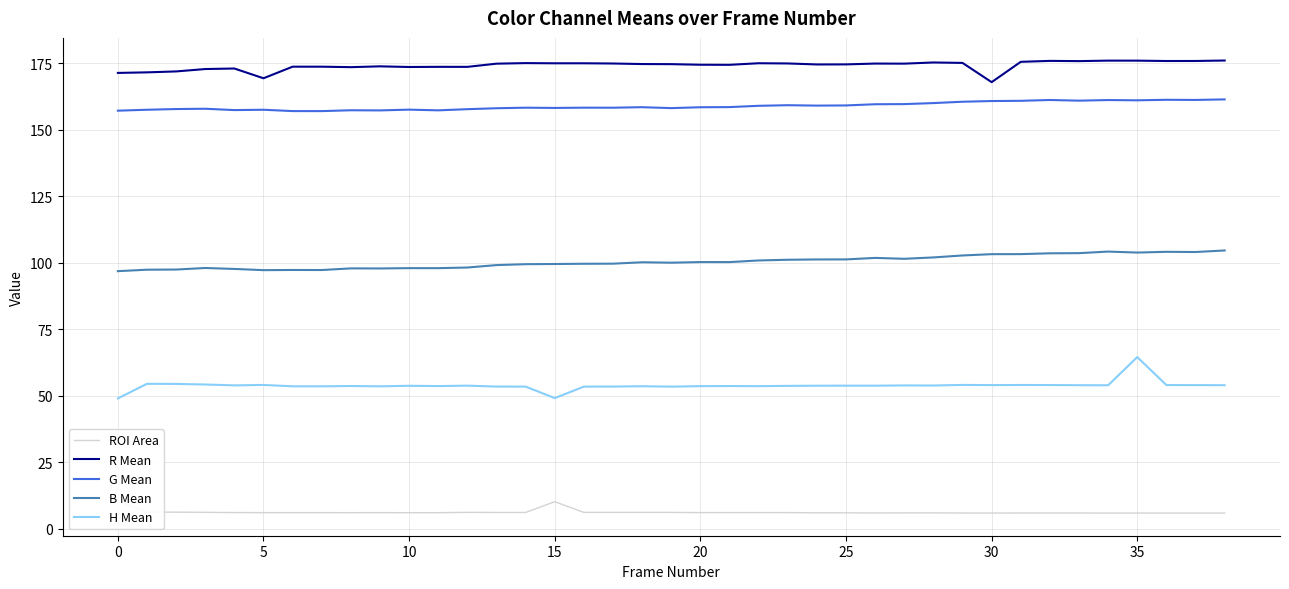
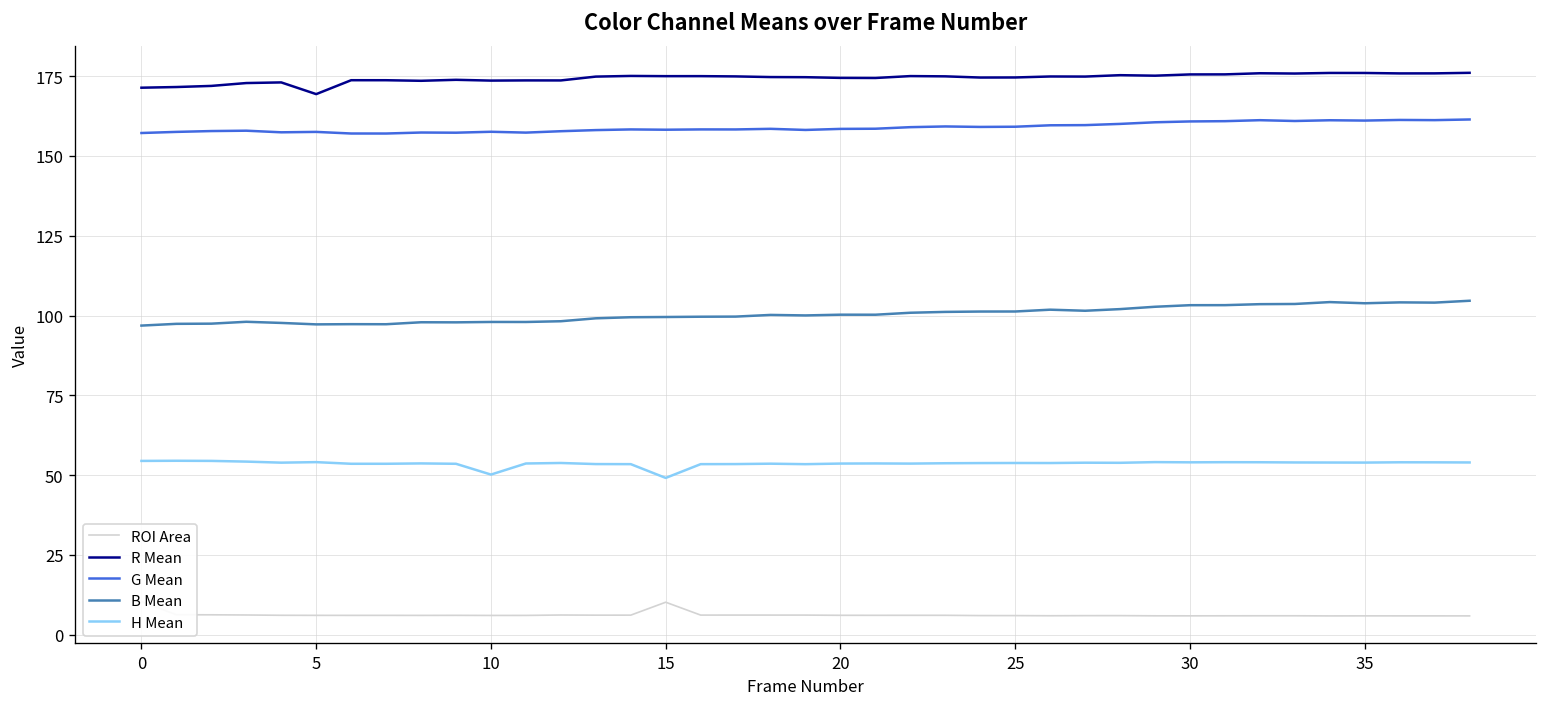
  {
    "ROI Area": {
      "5": 6,
      "10": 6,
      "15": 10,
      "20": 6,
      "25": 6,
      "30": 6,
      "35": 6
    },
    "R Mean": {
      "0": 171,
      "5": 169,
      "10": 174,
      "15": 175,
      "20": 174,
      "25": 175,
-     "30": 168,
+     "30": 176,
      "35": 176
    },
    "H Mean": {
-     "0": 49,
+     "0": 54,
      "5": 54,
-     "10": 54,
+     "10": 50,
      "15": 49,
      "20": 54,
      "25": 54,
      "30": 54,
-     "35": 65
+     "35": 54
    }
  }
